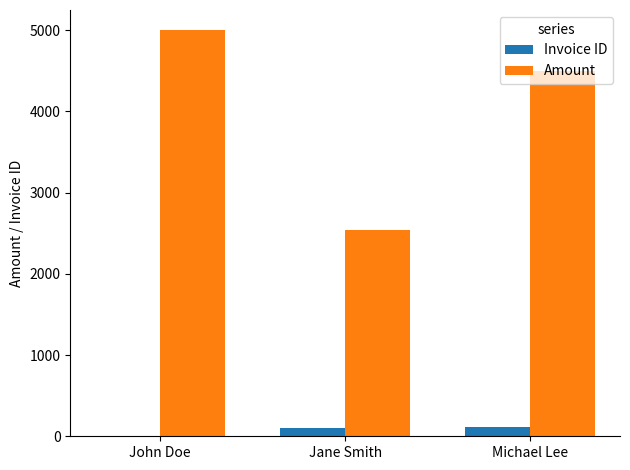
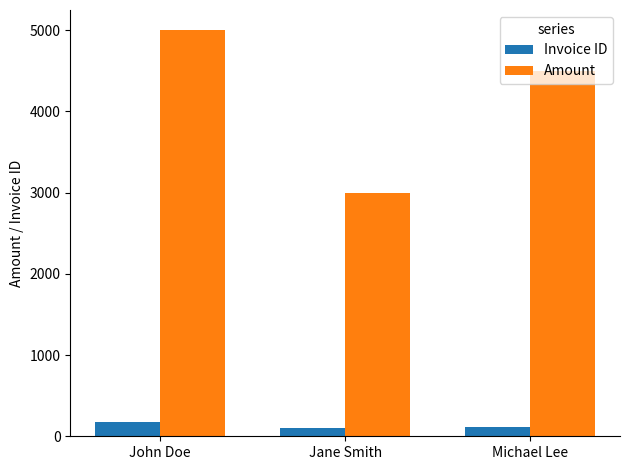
  {
    "Invoice ID": {
-     "John Doe": 0,
+     "John Doe": 200,
      "Jane Smith": 100,
      "Michael Lee": 100
    },
    "Amount": {
      "John Doe": 5000,
-     "Jane Smith": 2500
+     "Jane Smith": 3000
    }
  }
